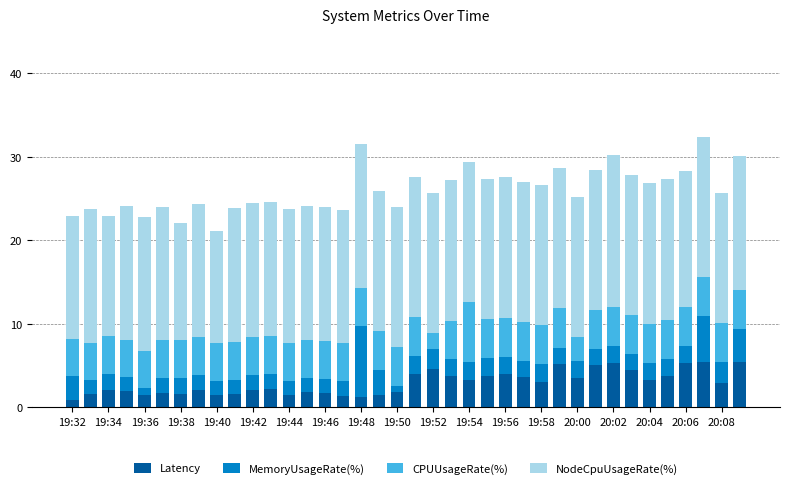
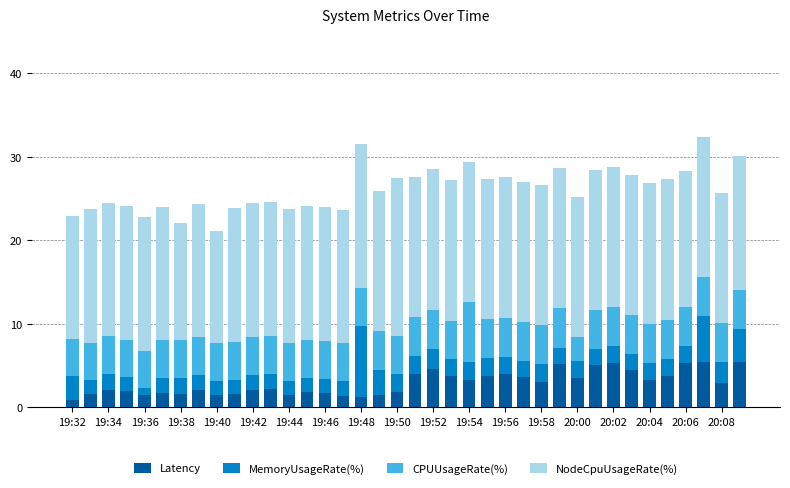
  {
    "Latency": {
      "19:32": 1,
      "19:34": 2,
      "19:36": 2,
      "19:38": 2,
      "19:40": 2,
      "19:42": 2,
      "19:44": 1,
      "19:46": 2,
      "19:48": 1,
      "19:50": 2,
      "19:52": 5,
      "19:54": 3,
      "19:56": 4,
      "19:58": 3,
      "20:00": 4,
      "20:02": 5,
      "20:04": 3,
      "20:06": 5,
      "20:08": 3
    },
    "MemoryUsageRate(%)": {
      "19:32": 3,
      "19:34": 2,
      "19:36": 1,
      "19:38": 2,
      "19:40": 2,
      "19:42": 2,
      "19:44": 2,
      "19:46": 2,
      "19:48": 8,
-     "19:50": 1,
+     "19:50": 2,
      "19:52": 2,
      "19:54": 2,
      "19:56": 2,
      "19:58": 2,
      "20:00": 2,
      "20:02": 2,
      "20:04": 2,
      "20:06": 2,
      "20:08": 2
    },
    "CPUUsageRate(%)": {
      "19:32": 4,
      "19:34": 4,
      "19:36": 4,
      "19:38": 5,
      "19:40": 5,
      "19:42": 5,
      "19:44": 5,
      "19:46": 5,
      "19:48": 5,
      "19:50": 5,
-     "19:52": 2,
+     "19:52": 5,
      "19:54": 7,
      "19:56": 5,
      "19:58": 5,
      "20:00": 3,
      "20:02": 5,
      "20:04": 5,
      "20:06": 5,
      "20:08": 5
    },
    "NodeCpuUsageRate(%)": {
      "19:32": 15,
-     "19:34": 14,
+     "19:34": 16,
      "19:36": 16,
      "19:38": 14,
      "19:40": 13,
      "19:42": 16,
      "19:44": 16,
      "19:46": 16,
      "19:48": 17,
-     "19:50": 17,
+     "19:50": 19,
      "19:52": 17,
      "19:54": 17,
      "19:56": 17,
      "19:58": 17,
      "20:00": 17,
-     "20:02": 18,
+     "20:02": 17,
      "20:04": 17,
      "20:06": 16,
      "20:08": 16
    }
  }
